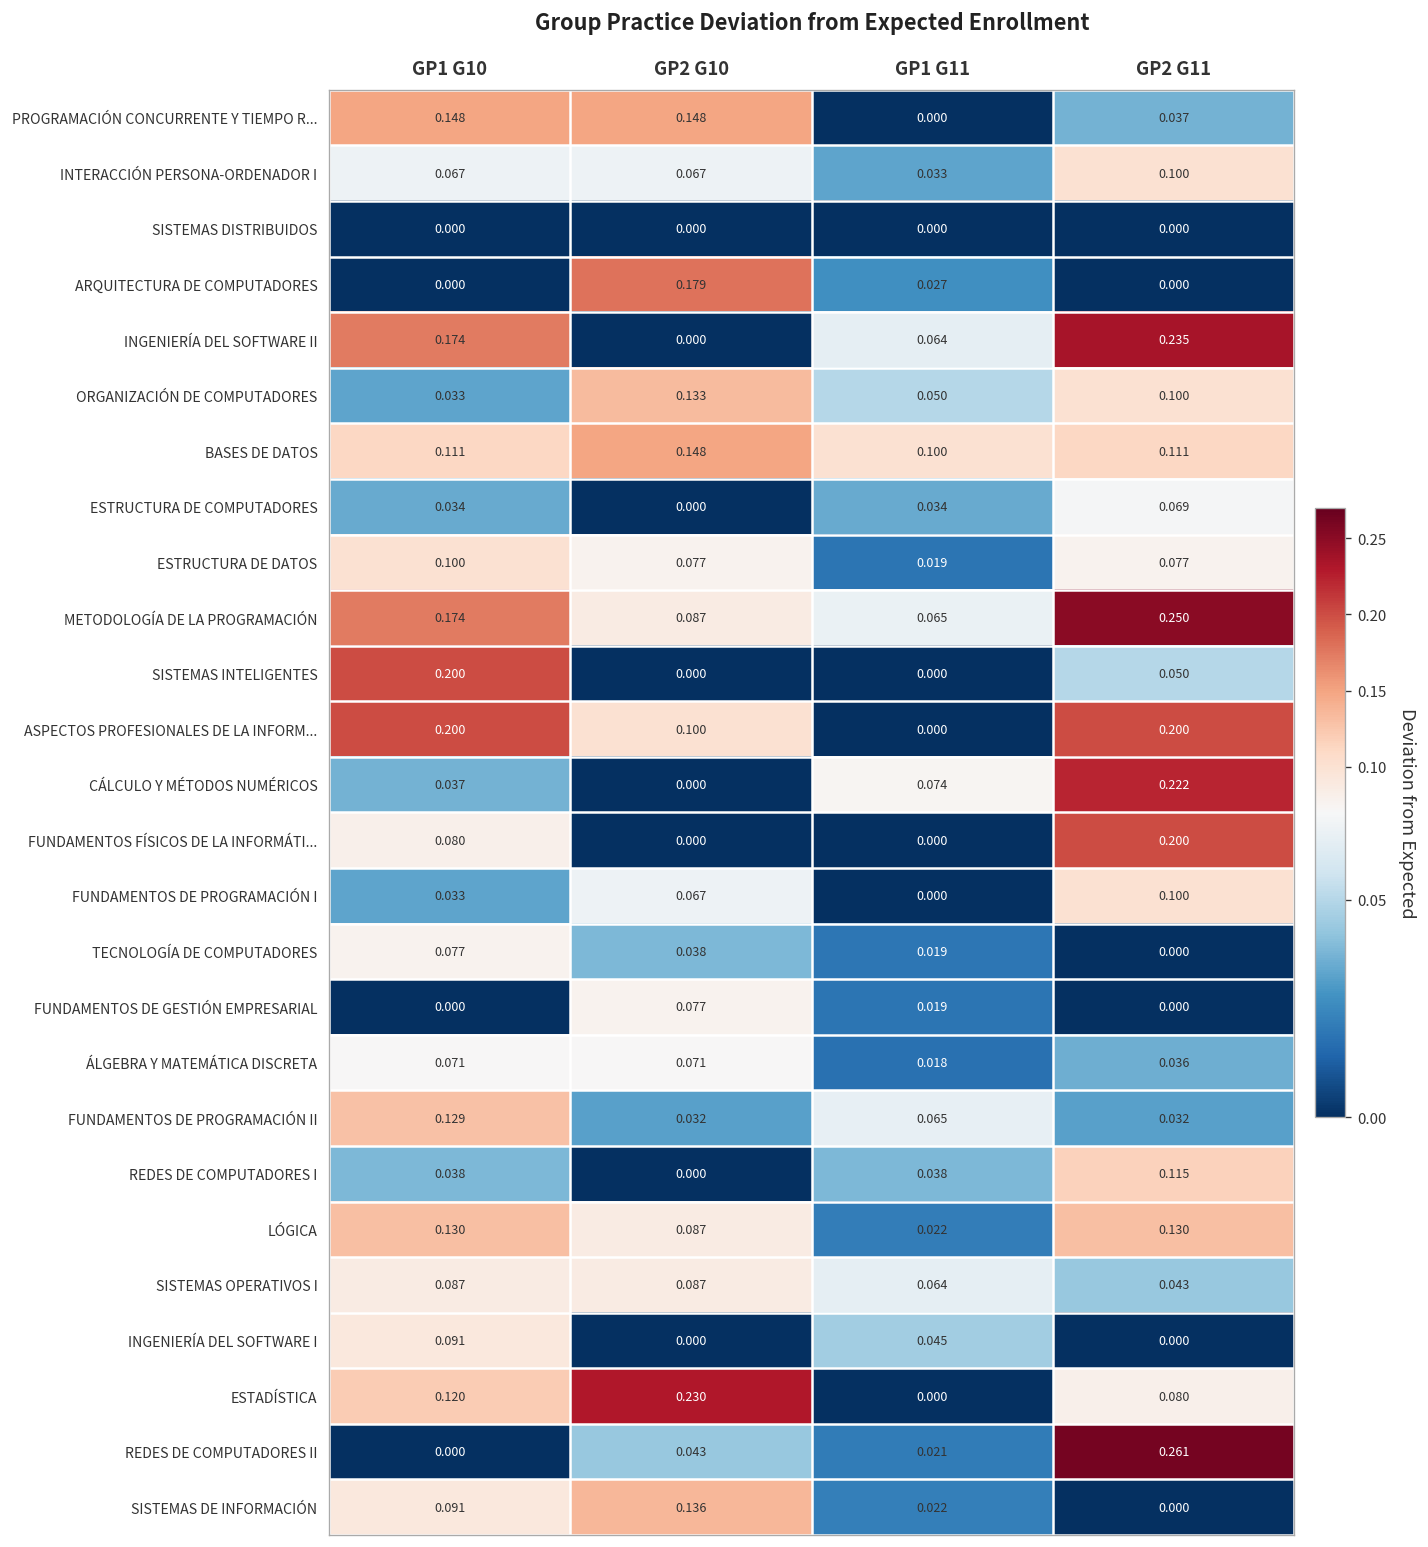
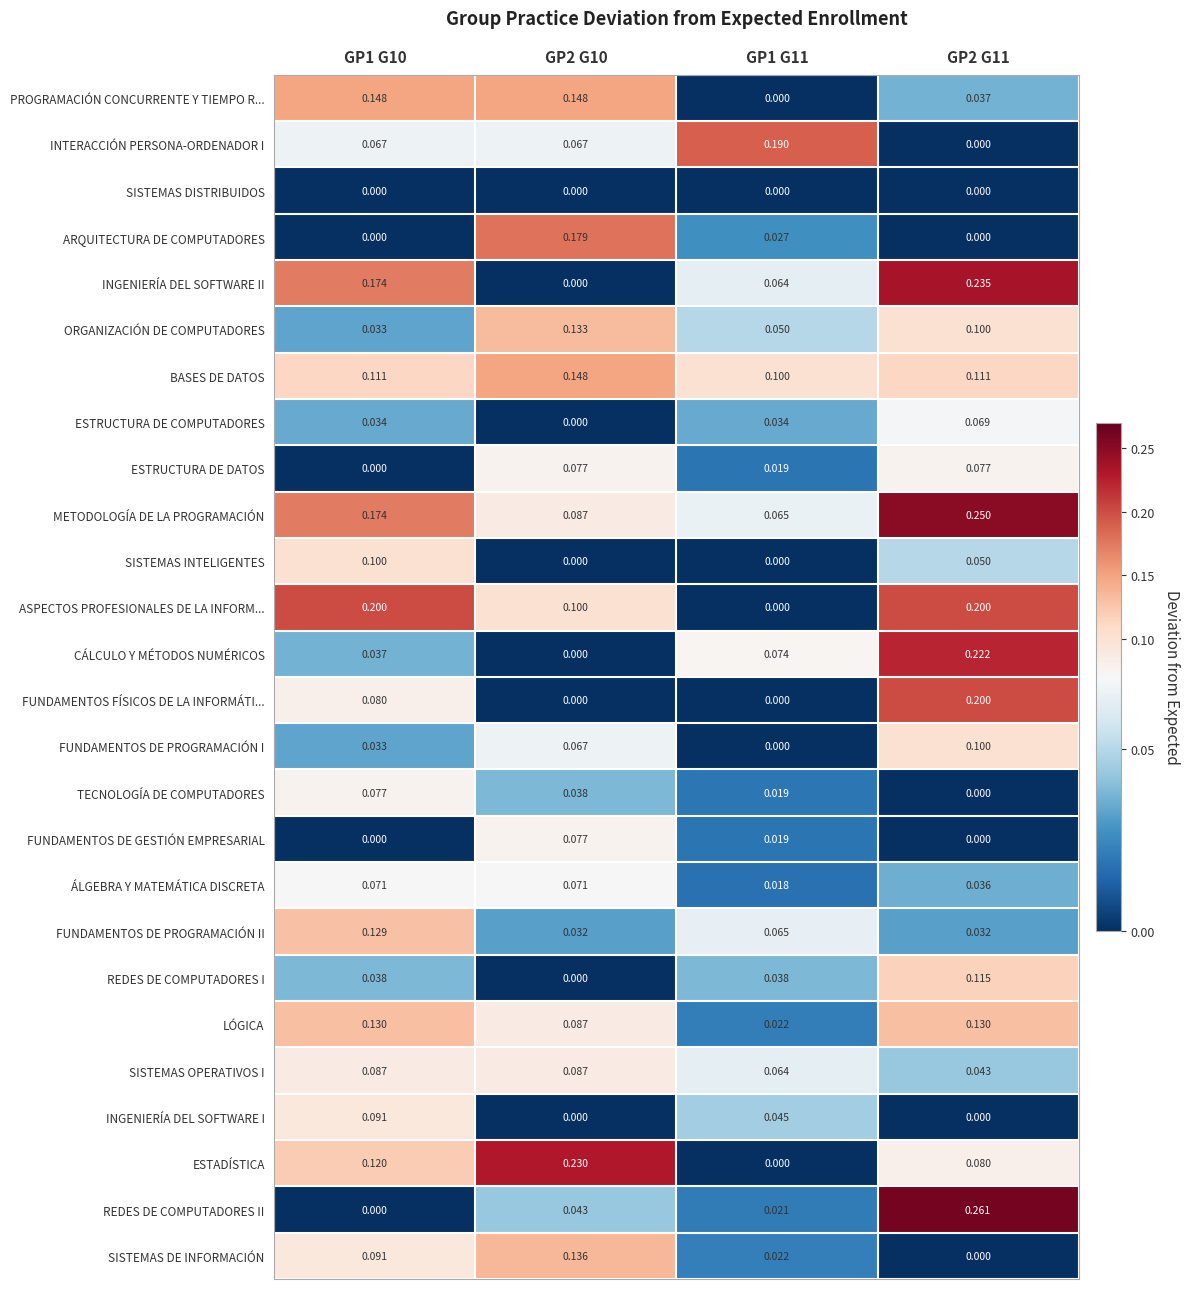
  {
    "PROGRAMACIÓN CONCURRENTE Y TIEMPO R...": {
      "GP1 G10": 0.148,
      "GP2 G10": 0.148,
      "GP1 G11": 0.000,
      "GP2 G11": 0.037
    },
    "INTERACCIÓN PERSONA-ORDENADOR I": {
      "GP1 G10": 0.067,
      "GP2 G10": 0.067,
-     "GP1 G11": 0.033,
-     "GP2 G11": 0.100
+     "GP1 G11": 0.190,
+     "GP2 G11": 0.000
    },
    "SISTEMAS DISTRIBUIDOS": {
      "GP1 G10": 0.000,
      "GP2 G10": 0.000,
      "GP1 G11": 0.000,
      "GP2 G11": 0.000
    },
    "ARQUITECTURA DE COMPUTADORES": {
      "GP1 G10": 0.000,
      "GP2 G10": 0.179,
      "GP1 G11": 0.027,
      "GP2 G11": 0.000
    },
    "INGENIERÍA DEL SOFTWARE II": {
      "GP1 G10": 0.174,
      "GP2 G10": 0.000,
      "GP1 G11": 0.064,
      "GP2 G11": 0.235
    },
    "ORGANIZACIÓN DE COMPUTADORES": {
      "GP1 G10": 0.033,
      "GP2 G10": 0.133,
      "GP1 G11": 0.050,
      "GP2 G11": 0.100
    },
    "BASES DE DATOS": {
      "GP1 G10": 0.111,
      "GP2 G10": 0.148,
      "GP1 G11": 0.100,
      "GP2 G11": 0.111
    },
    "ESTRUCTURA DE COMPUTADORES": {
      "GP1 G10": 0.034,
      "GP2 G10": 0.000,
      "GP1 G11": 0.034,
      "GP2 G11": 0.069
    },
    "ESTRUCTURA DE DATOS": {
-     "GP1 G10": 0.100,
+     "GP1 G10": 0.000,
      "GP2 G10": 0.077,
      "GP1 G11": 0.019,
      "GP2 G11": 0.077
    },
    "METODOLOGÍA DE LA PROGRAMACIÓN": {
      "GP1 G10": 0.174,
      "GP2 G10": 0.087,
      "GP1 G11": 0.065,
      "GP2 G11": 0.250
    },
    "SISTEMAS INTELIGENTES": {
-     "GP1 G10": 0.200,
+     "GP1 G10": 0.100,
      "GP2 G10": 0.000,
      "GP1 G11": 0.000,
      "GP2 G11": 0.050
    },
    "ASPECTOS PROFESIONALES DE LA INFORM...": {
      "GP1 G10": 0.200,
      "GP2 G10": 0.100,
      "GP1 G11": 0.000,
      "GP2 G11": 0.200
    },
    "CÁLCULO Y MÉTODOS NUMÉRICOS": {
      "GP1 G10": 0.037,
      "GP2 G10": 0.000,
      "GP1 G11": 0.074,
      "GP2 G11": 0.222
    },
    "FUNDAMENTOS FÍSICOS DE LA INFORMÁTI...": {
      "GP1 G10": 0.080,
      "GP2 G10": 0.000,
      "GP1 G11": 0.000,
      "GP2 G11": 0.200
    },
    "FUNDAMENTOS DE PROGRAMACIÓN I": {
      "GP1 G10": 0.033,
      "GP2 G10": 0.067,
      "GP1 G11": 0.000,
      "GP2 G11": 0.100
    },
    "TECNOLOGÍA DE COMPUTADORES": {
      "GP1 G10": 0.077,
      "GP2 G10": 0.038,
      "GP1 G11": 0.019,
      "GP2 G11": 0.000
    },
    "FUNDAMENTOS DE GESTIÓN EMPRESARIAL": {
      "GP1 G10": 0.000,
      "GP2 G10": 0.077,
      "GP1 G11": 0.019,
      "GP2 G11": 0.000
    },
    "ÁLGEBRA Y MATEMÁTICA DISCRETA": {
      "GP1 G10": 0.071,
      "GP2 G10": 0.071,
      "GP1 G11": 0.018,
      "GP2 G11": 0.036
    },
    "FUNDAMENTOS DE PROGRAMACIÓN II": {
      "GP1 G10": 0.129,
      "GP2 G10": 0.032,
      "GP1 G11": 0.065,
      "GP2 G11": 0.032
    },
    "REDES DE COMPUTADORES I": {
      "GP1 G10": 0.038,
      "GP2 G10": 0.000,
      "GP1 G11": 0.038,
      "GP2 G11": 0.115
    },
    "LÓGICA": {
      "GP1 G10": 0.130,
      "GP2 G10": 0.087,
      "GP1 G11": 0.022,
      "GP2 G11": 0.130
    },
    "SISTEMAS OPERATIVOS I": {
      "GP1 G10": 0.087,
      "GP2 G10": 0.087,
      "GP1 G11": 0.064,
      "GP2 G11": 0.043
    },
    "INGENIERÍA DEL SOFTWARE I": {
      "GP1 G10": 0.091,
      "GP2 G10": 0.000,
      "GP1 G11": 0.045,
      "GP2 G11": 0.000
    },
    "ESTADÍSTICA": {
      "GP1 G10": 0.120,
      "GP2 G10": 0.230,
      "GP1 G11": 0.000,
      "GP2 G11": 0.080
    },
    "REDES DE COMPUTADORES II": {
      "GP1 G10": 0.000,
      "GP2 G10": 0.043,
      "GP1 G11": 0.021,
      "GP2 G11": 0.261
    },
    "SISTEMAS DE INFORMACIÓN": {
      "GP1 G10": 0.091,
      "GP2 G10": 0.136,
      "GP1 G11": 0.022,
      "GP2 G11": 0.000
    }
  }
